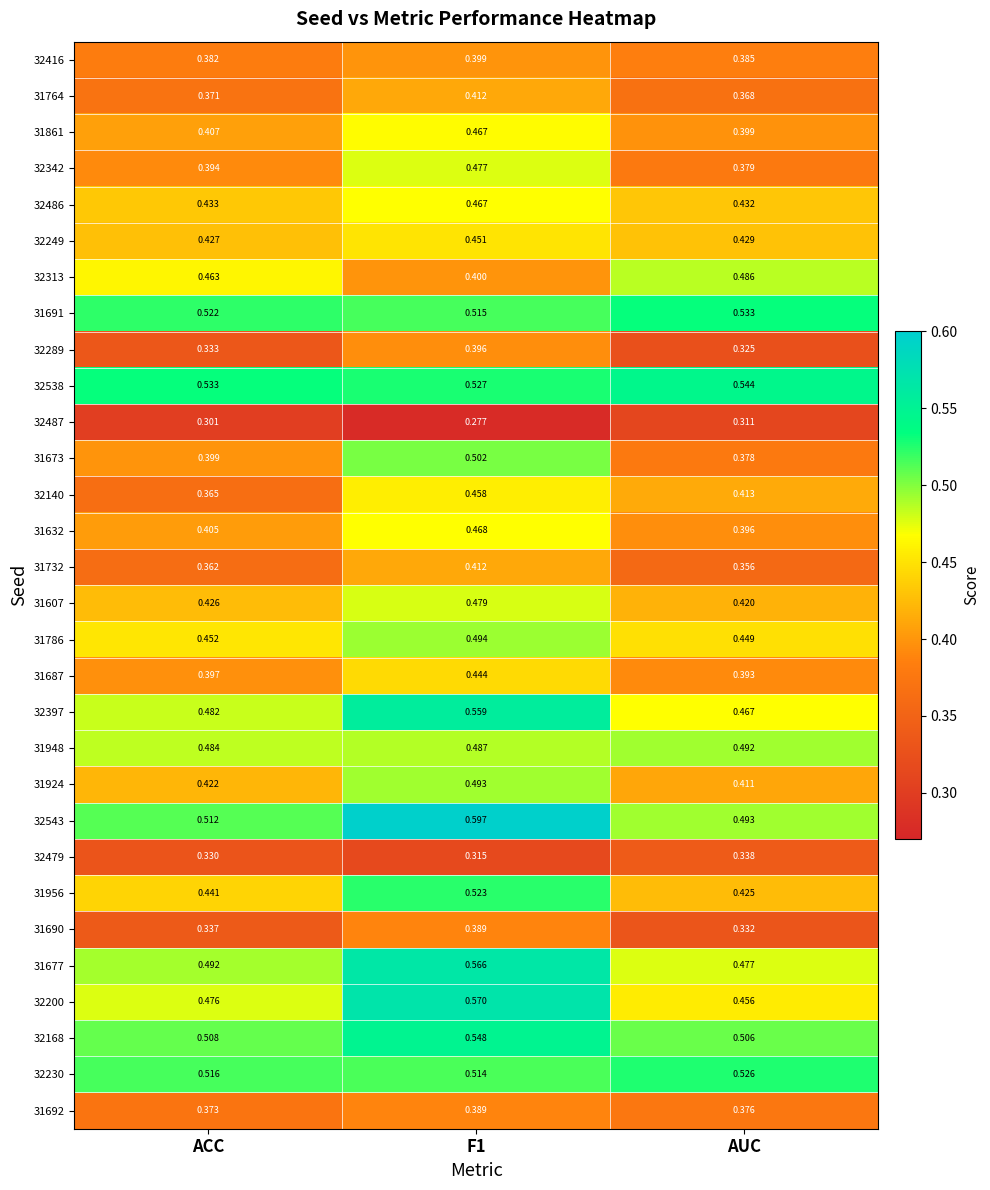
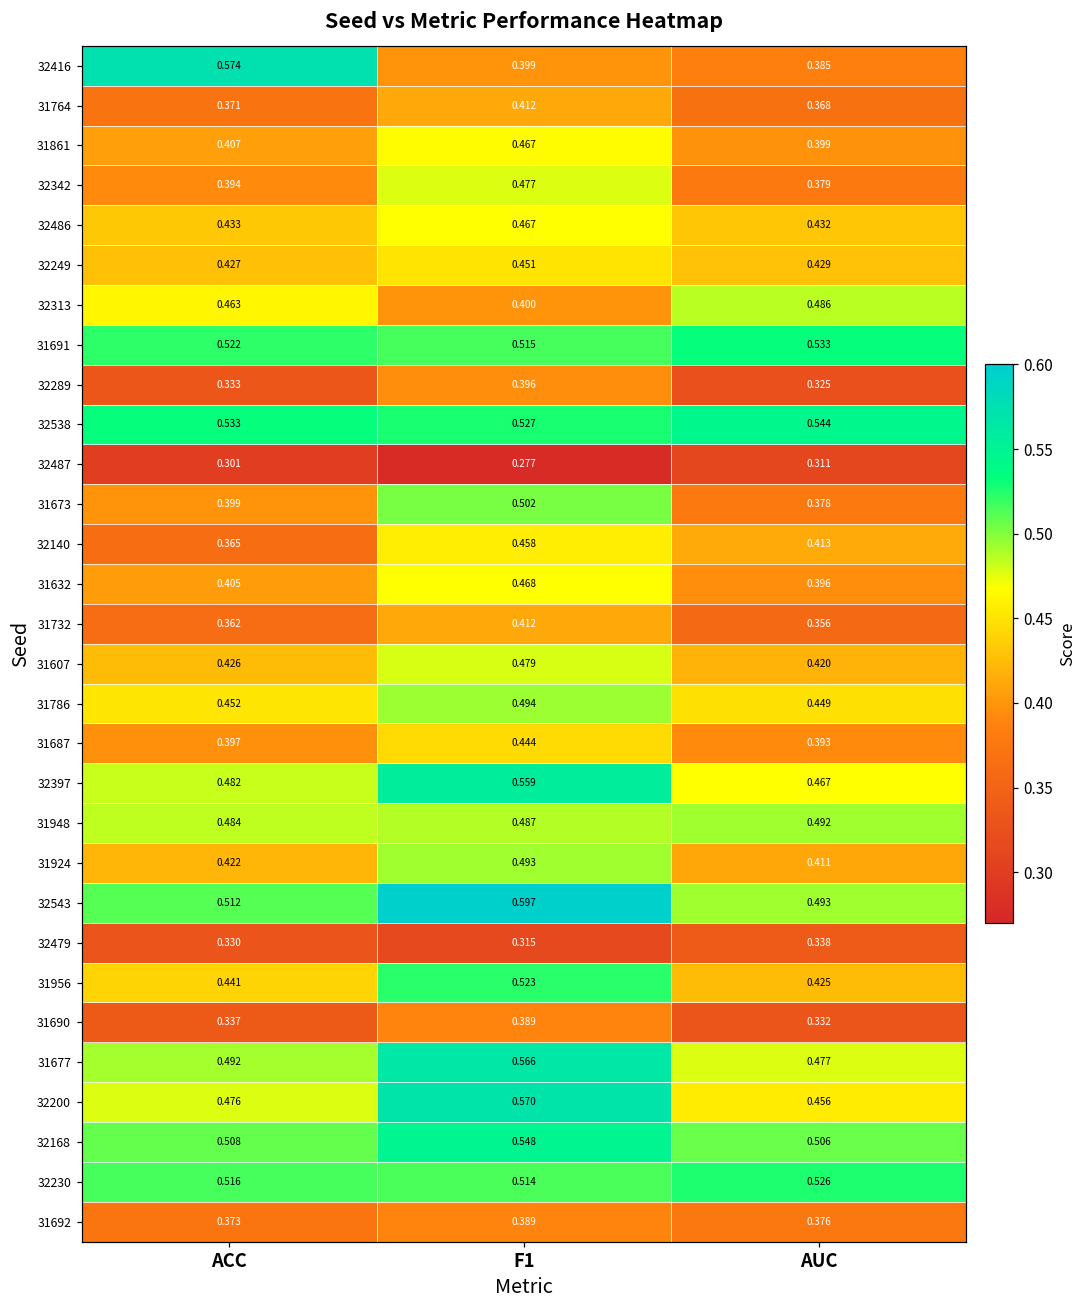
  {
    "32416": {
-     "ACC": 0.382,
+     "ACC": 0.574,
      "F1": 0.399,
      "AUC": 0.385
    },
    "31764": {
      "ACC": 0.371,
      "F1": 0.412,
      "AUC": 0.368
    },
    "31861": {
      "ACC": 0.407,
      "F1": 0.467,
      "AUC": 0.399
    },
    "32342": {
      "ACC": 0.394,
      "F1": 0.477,
      "AUC": 0.379
    },
    "32486": {
      "ACC": 0.433,
      "F1": 0.467,
      "AUC": 0.432
    },
    "32249": {
      "ACC": 0.427,
      "F1": 0.451,
      "AUC": 0.429
    },
    "32313": {
      "ACC": 0.463,
      "F1": 0.400,
      "AUC": 0.486
    },
    "31691": {
      "ACC": 0.522,
      "F1": 0.515,
      "AUC": 0.533
    },
    "32289": {
      "ACC": 0.333,
      "F1": 0.396,
      "AUC": 0.325
    },
    "32538": {
      "ACC": 0.533,
      "F1": 0.527,
      "AUC": 0.544
    },
    "32487": {
      "ACC": 0.301,
      "F1": 0.277,
      "AUC": 0.311
    },
    "31673": {
      "ACC": 0.399,
      "F1": 0.502,
      "AUC": 0.378
    },
    "32140": {
      "ACC": 0.365,
      "F1": 0.458,
      "AUC": 0.413
    },
    "31632": {
      "ACC": 0.405,
      "F1": 0.468,
      "AUC": 0.396
    },
    "31732": {
      "ACC": 0.362,
      "F1": 0.412,
      "AUC": 0.356
    },
    "31607": {
      "ACC": 0.426,
      "F1": 0.479,
      "AUC": 0.420
    },
    "31786": {
      "ACC": 0.452,
      "F1": 0.494,
      "AUC": 0.449
    },
    "31687": {
      "ACC": 0.397,
      "F1": 0.444,
      "AUC": 0.393
    },
    "32397": {
      "ACC": 0.482,
      "F1": 0.559,
      "AUC": 0.467
    },
    "31948": {
      "ACC": 0.484,
      "F1": 0.487,
      "AUC": 0.492
    },
    "31924": {
      "ACC": 0.422,
      "F1": 0.493,
      "AUC": 0.411
    },
    "32543": {
      "ACC": 0.512,
      "F1": 0.597,
      "AUC": 0.493
    },
    "32479": {
      "ACC": 0.330,
      "F1": 0.315,
      "AUC": 0.338
    },
    "31956": {
      "ACC": 0.441,
      "F1": 0.523,
      "AUC": 0.425
    },
    "31690": {
      "ACC": 0.337,
      "F1": 0.389,
      "AUC": 0.332
    },
    "31677": {
      "ACC": 0.492,
      "F1": 0.566,
      "AUC": 0.477
    },
    "32200": {
      "ACC": 0.476,
      "F1": 0.570,
      "AUC": 0.456
    },
    "32168": {
      "ACC": 0.508,
      "F1": 0.548,
      "AUC": 0.506
    },
    "32230": {
      "ACC": 0.516,
      "F1": 0.514,
      "AUC": 0.526
    },
    "31692": {
      "ACC": 0.373,
      "F1": 0.389,
      "AUC": 0.376
    }
  }
